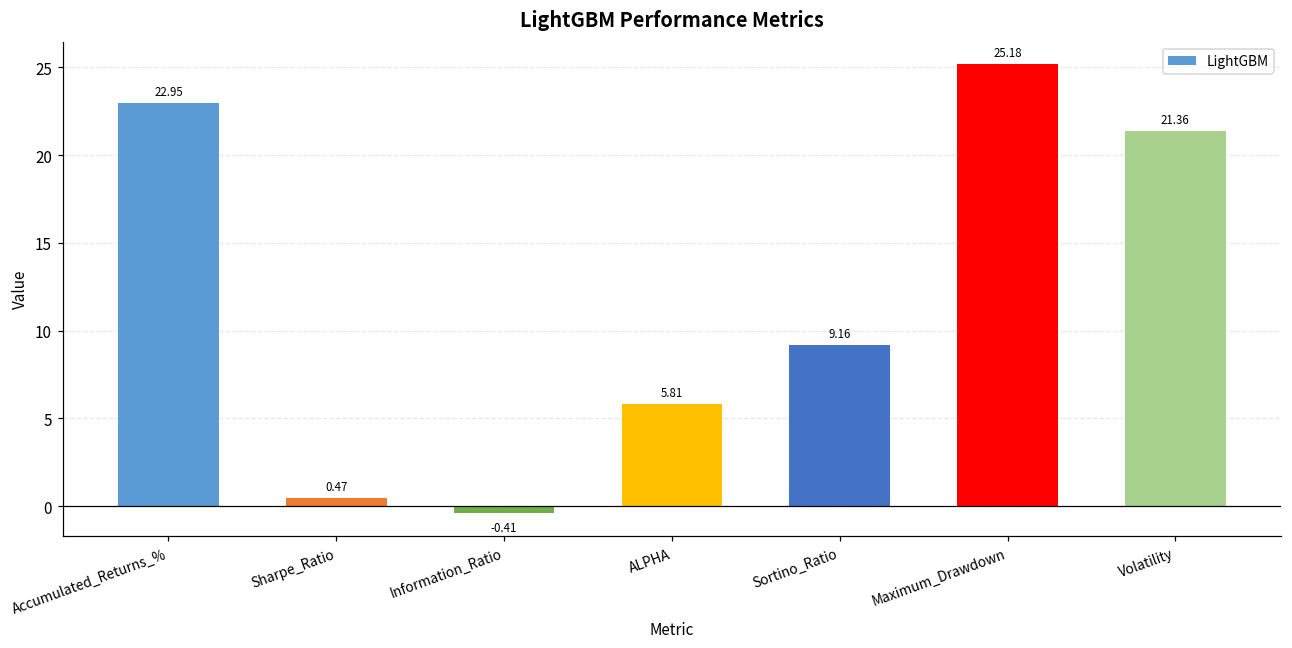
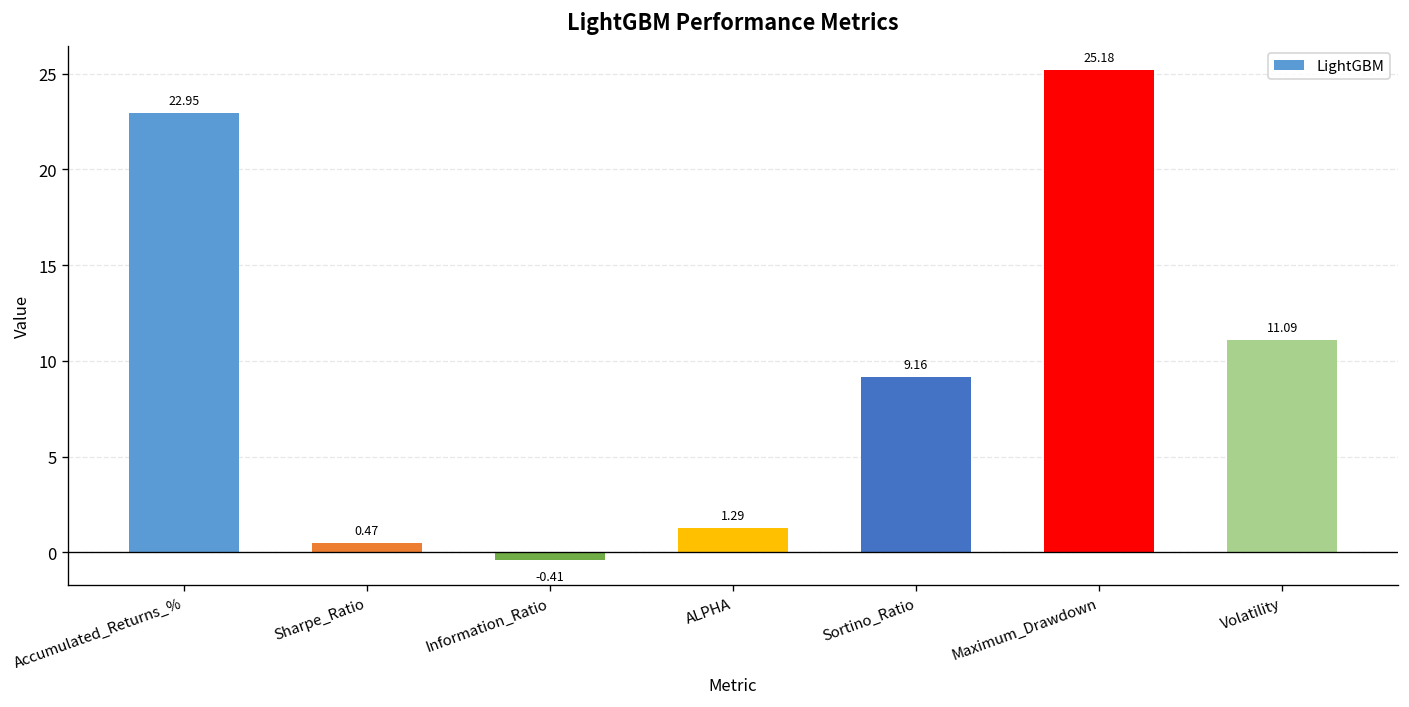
  {
    "Accumulated_Returns_%": 22.95,
    "Sharpe_Ratio": 0.47,
    "Information_Ratio": -0.41,
-   "ALPHA": 5.81,
+   "ALPHA": 1.29,
    "Sortino_Ratio": 9.16,
    "Maximum_Drawdown": 25.18,
-   "Volatility": 21.36
+   "Volatility": 11.09
  }
